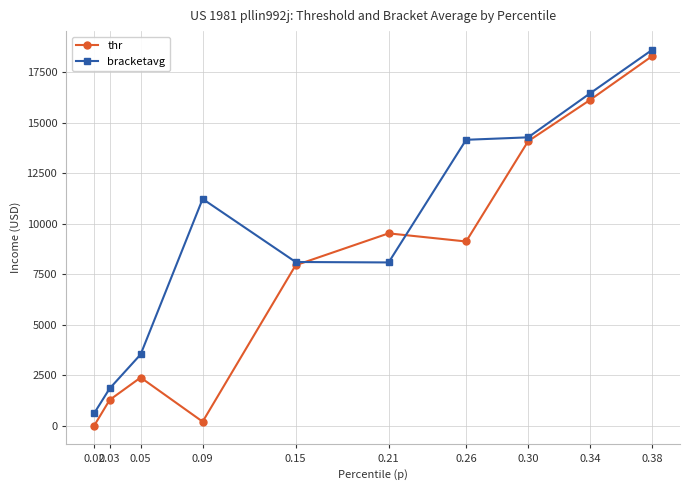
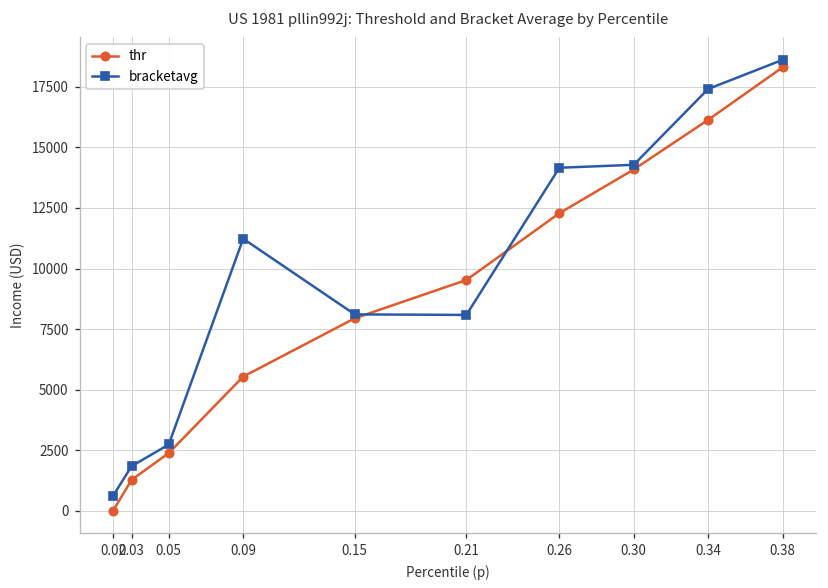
  {
    "thr": {
      "0.05": 2400,
-     "0.09": 200,
+     "0.09": 5500,
      "0.15": 7900,
      "0.21": 9500,
-     "0.26": 9100,
+     "0.26": 12300,
      "0.30": 14100,
      "0.34": 16100,
      "0.38": 18300
    },
    "bracketavg": {
-     "0.05": 3500,
+     "0.05": 2700,
      "0.09": 11200,
      "0.15": 8100,
      "0.21": 8100,
      "0.26": 14200,
      "0.30": 14300,
-     "0.34": 16500,
+     "0.34": 17400,
      "0.38": 18600
    }
  }
